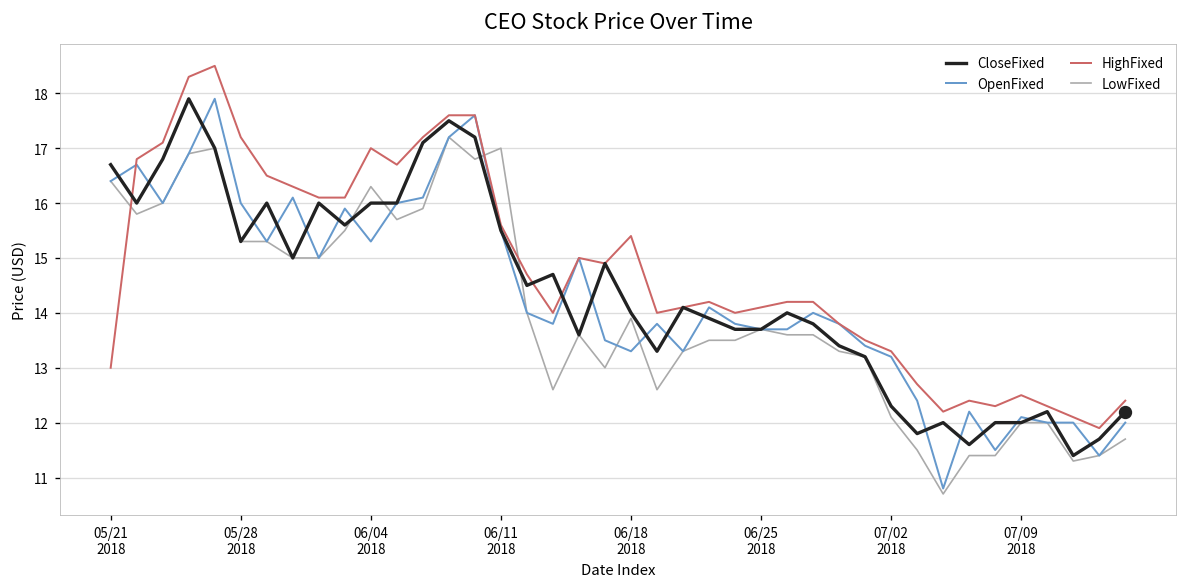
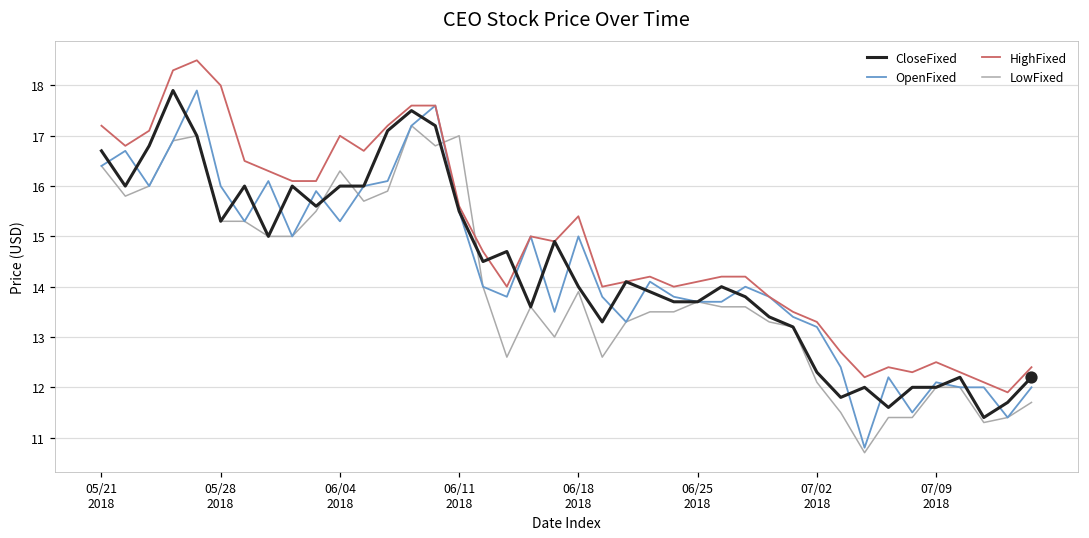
  {
    "OpenFixed": {
      "05/28 2018": 16.0,
      "06/04 2018": 15.3,
-     "06/18 2018": 13.3,
+     "06/18 2018": 15.0,
      "07/02 2018": 13.2,
      "07/09 2018": 12.1
    },
    "HighFixed": {
-     "05/21 2018": 13.0,
-     "05/28 2018": 17.2,
+     "05/21 2018": 17.2,
+     "05/28 2018": 18.0,
      "06/04 2018": 17.0,
      "06/11 2018": 15.6,
      "06/18 2018": 15.4,
      "06/25 2018": 14.1,
      "07/02 2018": 13.3,
      "07/09 2018": 12.5
    },
    "LowFixed": {
      "06/04 2018": 16.3,
      "06/11 2018": 17.0,
      "06/18 2018": 13.9,
      "07/02 2018": 12.1
    }
  }
